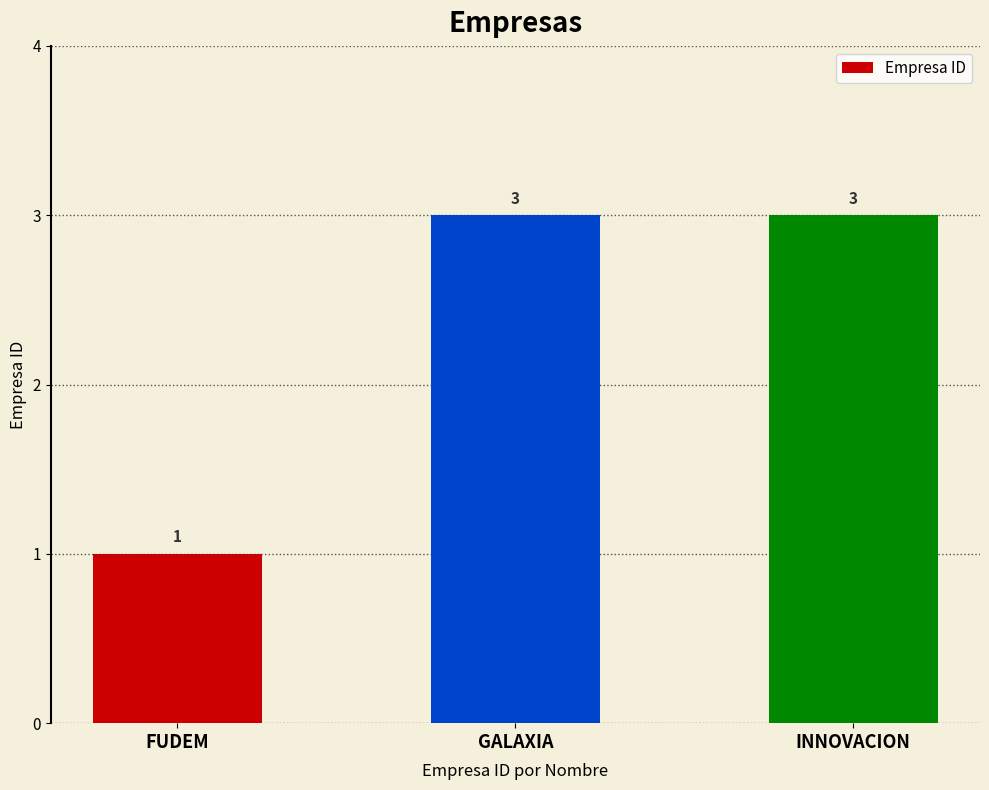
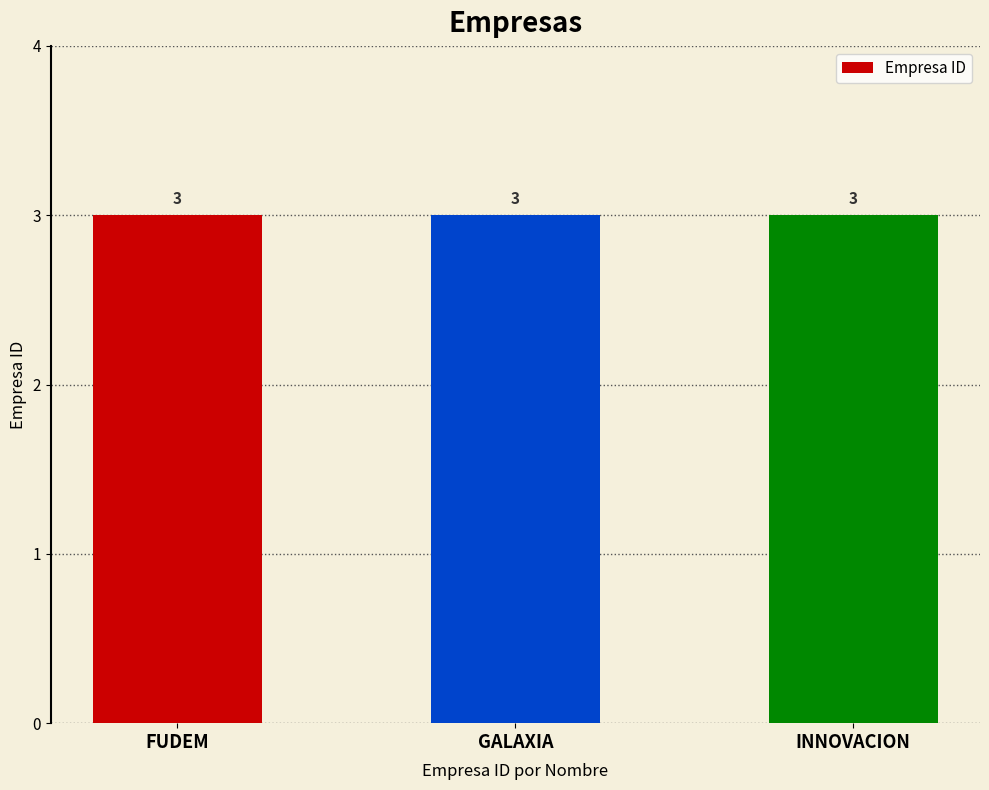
  {
-   "FUDEM": 1,
+   "FUDEM": 3,
    "GALAXIA": 3,
    "INNOVACION": 3
  }
